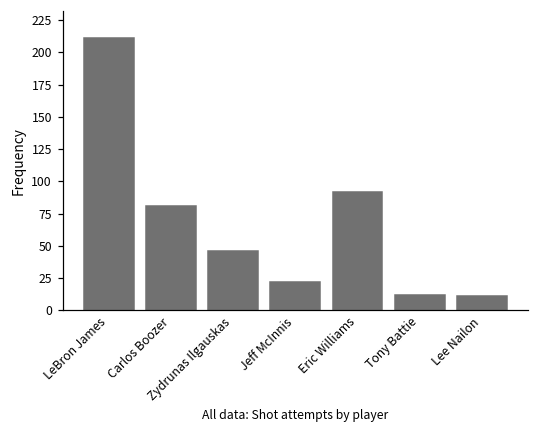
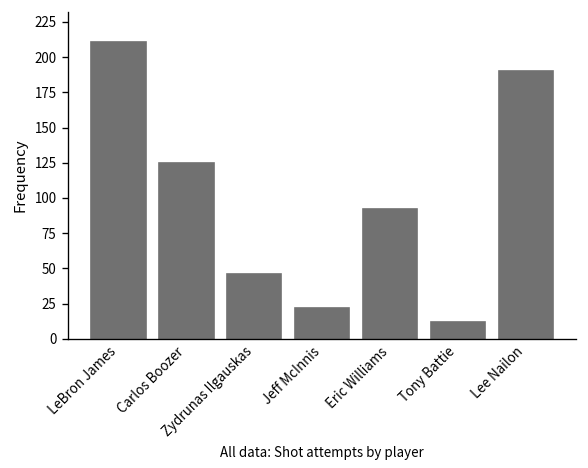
  {
    "LeBron James": 211,
-   "Carlos Boozer": 81,
+   "Carlos Boozer": 125,
    "Zydrunas Ilgauskas": 46,
    "Jeff McInnis": 22,
    "Eric Williams": 92,
    "Tony Battie": 12,
-   "Lee Nailon": 11
+   "Lee Nailon": 190
  }
